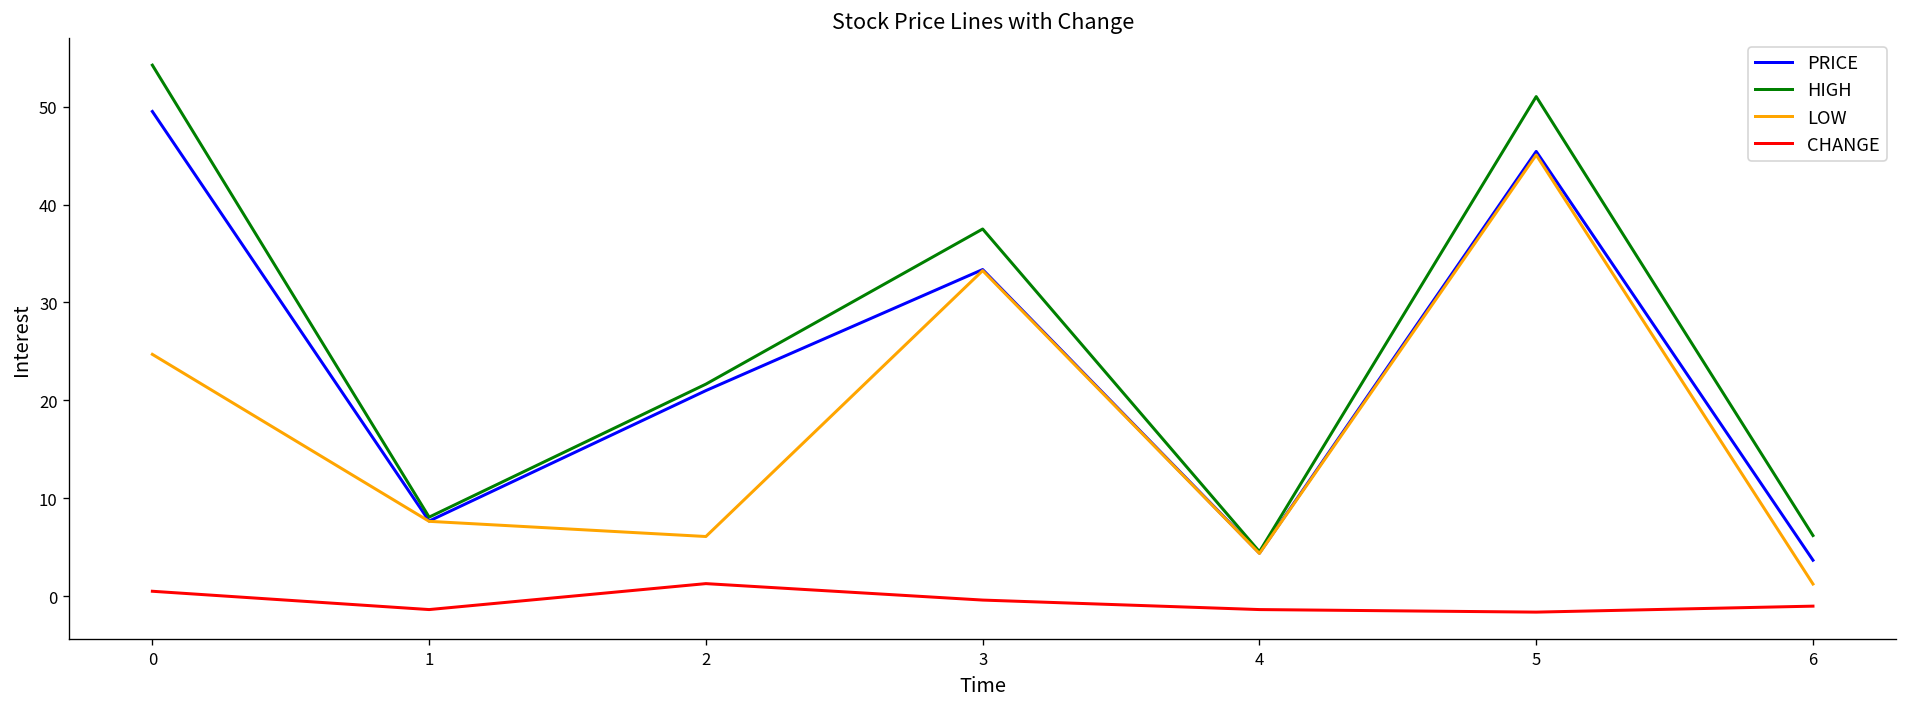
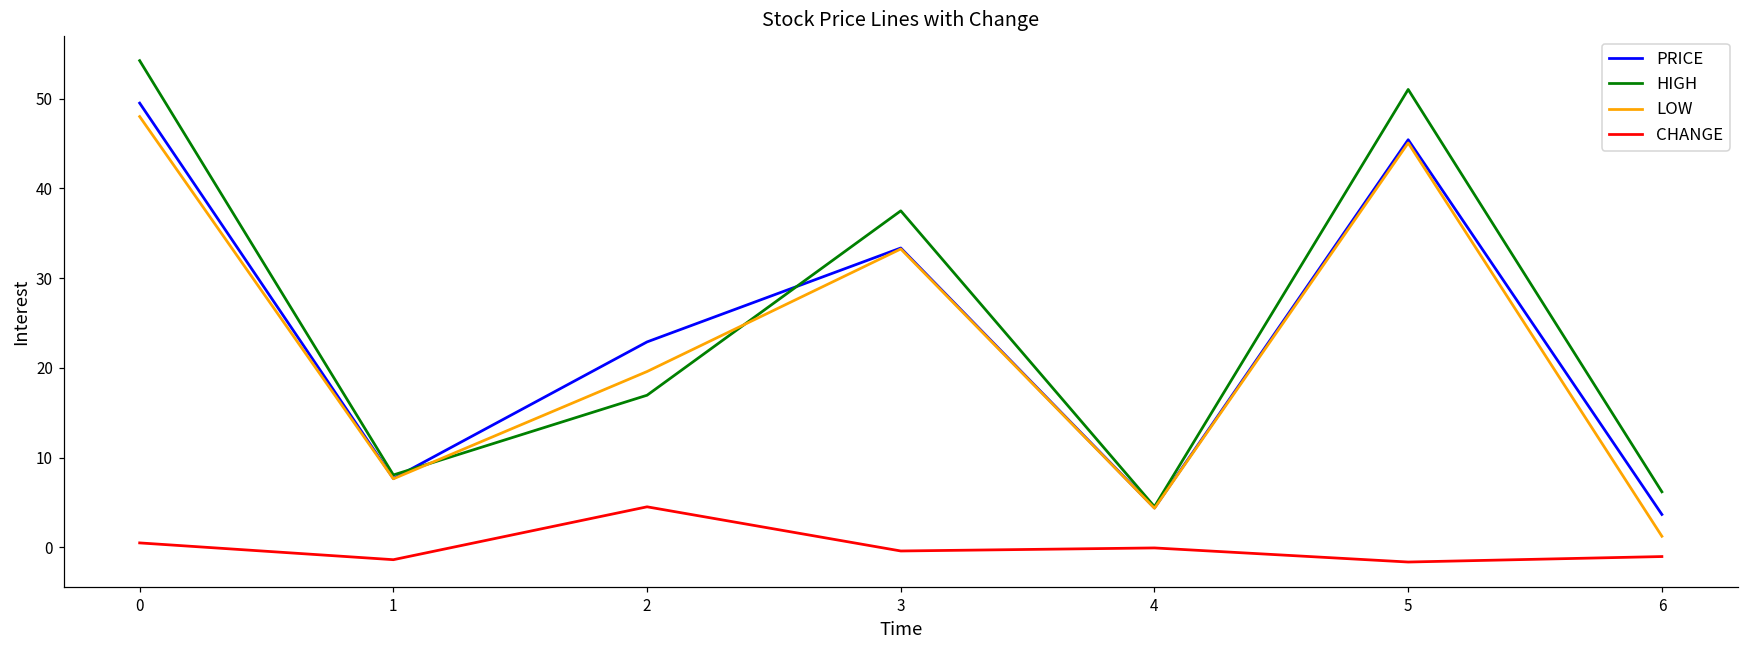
  {
    "PRICE": {
      "0": 50,
-     "2": 21,
+     "2": 23,
      "5": 45,
      "6": 4
    },
    "HIGH": {
      "0": 54,
      "1": 8,
-     "2": 22,
+     "2": 17,
      "3": 38,
      "5": 51,
      "6": 6
    },
    "LOW": {
-     "0": 25,
-     "2": 6,
+     "0": 48,
+     "2": 20,
      "5": 45,
      "6": 1
    },
    "CHANGE": {
      "0": 1,
      "1": -1,
-     "2": 1,
+     "2": 5,
      "3": 0,
-     "4": -1,
+     "4": 0,
      "5": -2,
      "6": -1
    }
  }
